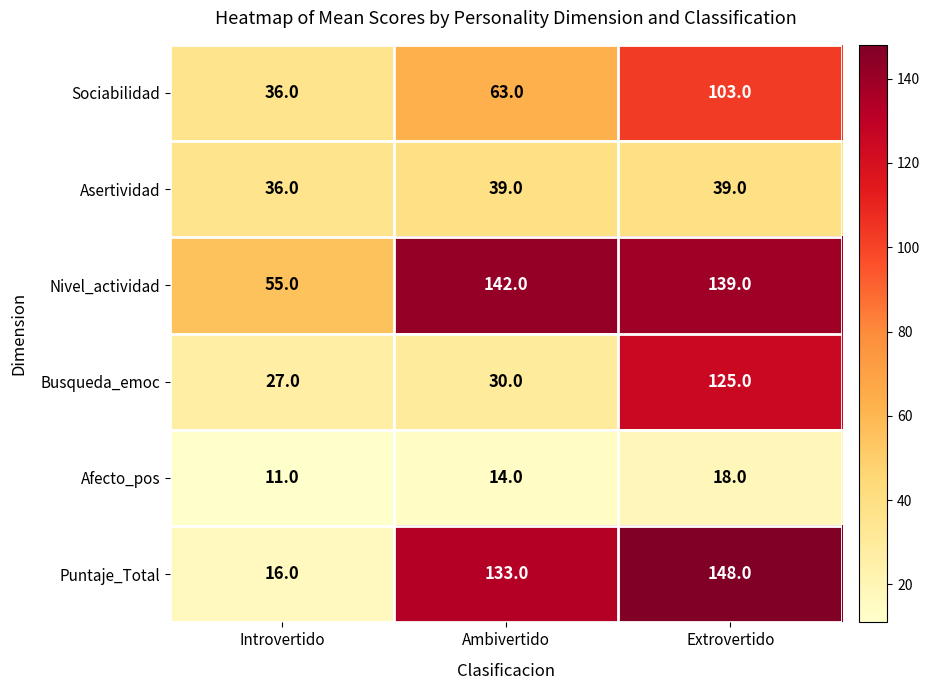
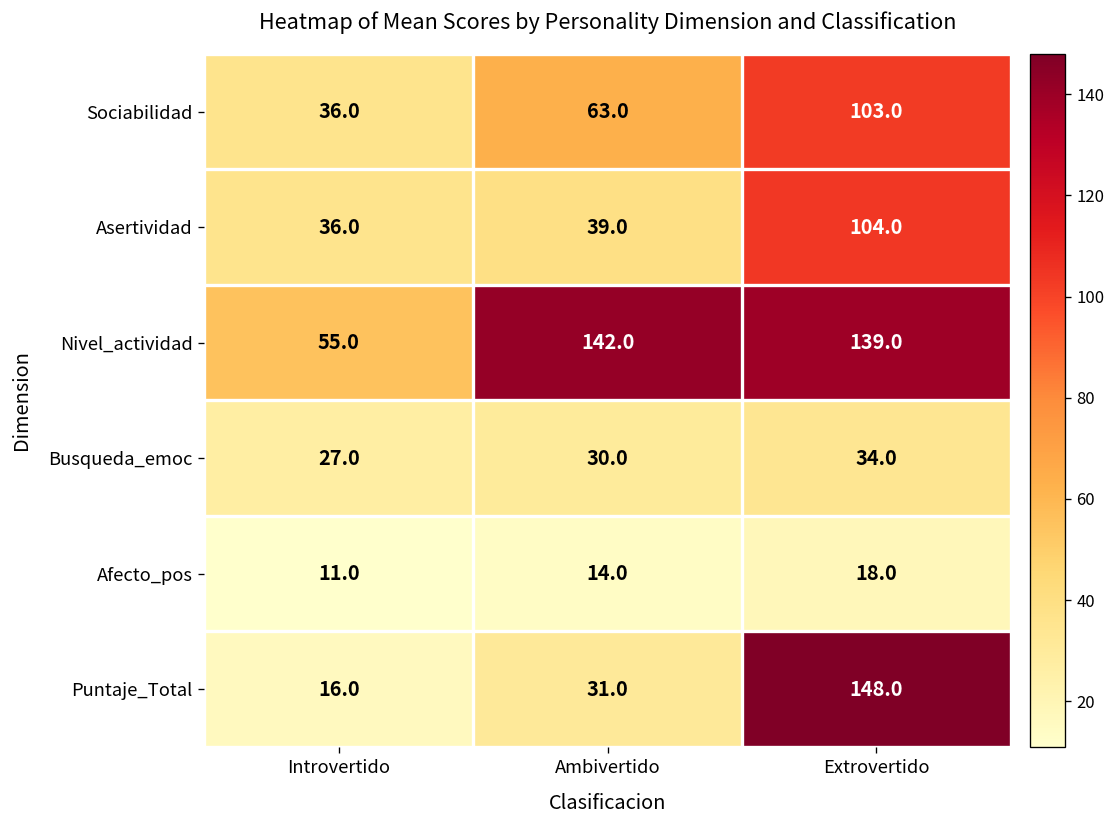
  {
    "Sociabilidad": {
      "Introvertido": 36.0,
      "Ambivertido": 63.0,
      "Extrovertido": 103.0
    },
    "Asertividad": {
      "Introvertido": 36.0,
      "Ambivertido": 39.0,
-     "Extrovertido": 39.0
+     "Extrovertido": 104.0
    },
    "Nivel_actividad": {
      "Introvertido": 55.0,
      "Ambivertido": 142.0,
      "Extrovertido": 139.0
    },
    "Busqueda_emoc": {
      "Introvertido": 27.0,
      "Ambivertido": 30.0,
-     "Extrovertido": 125.0
+     "Extrovertido": 34.0
    },
    "Afecto_pos": {
      "Introvertido": 11.0,
      "Ambivertido": 14.0,
      "Extrovertido": 18.0
    },
    "Puntaje_Total": {
      "Introvertido": 16.0,
-     "Ambivertido": 133.0,
+     "Ambivertido": 31.0,
      "Extrovertido": 148.0
    }
  }
